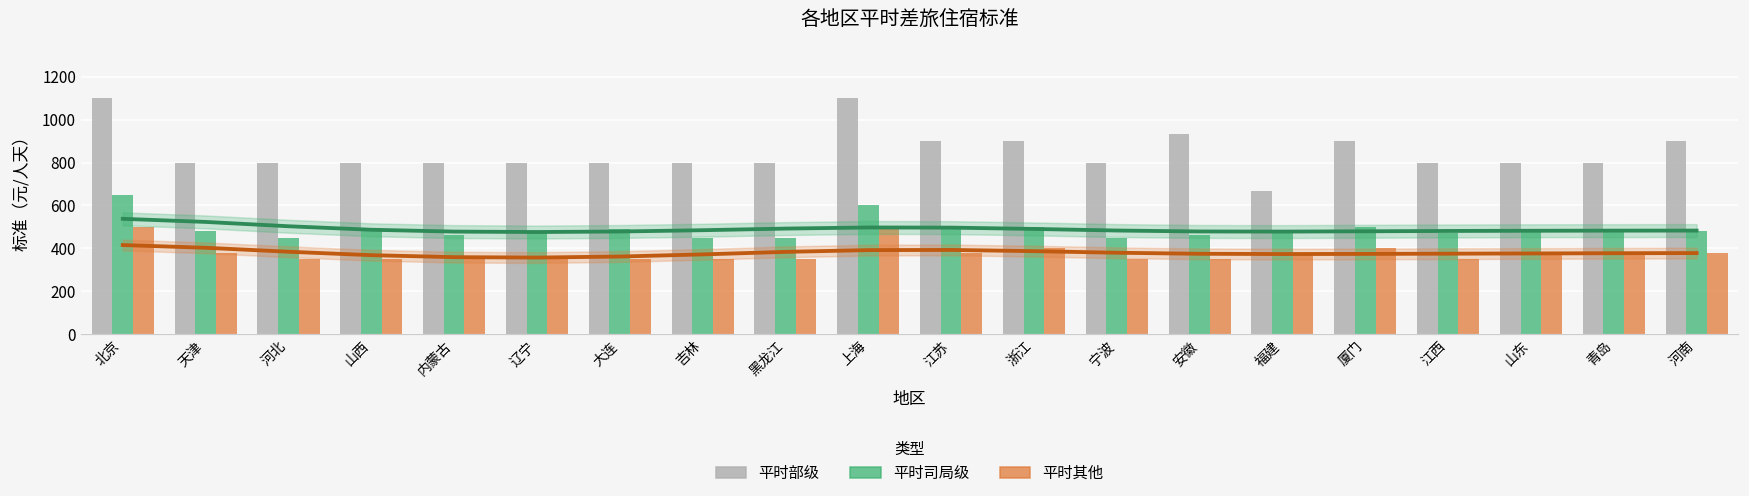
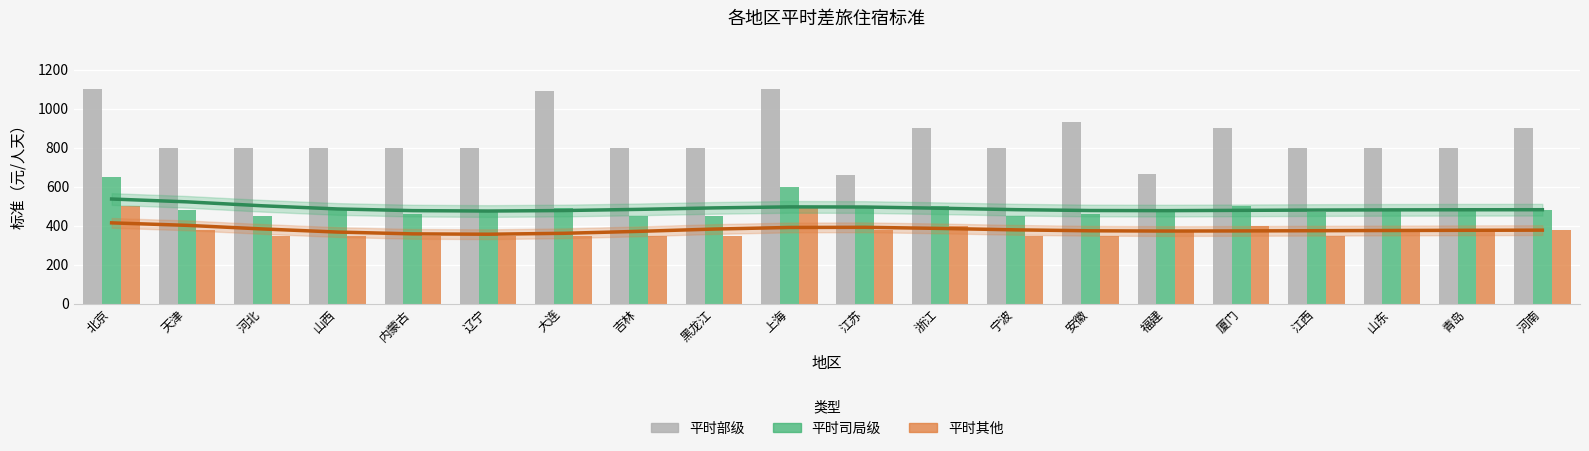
  {
    "平时部级": {
      "北京": 1100,
      "天津": 800,
      "河北": 800,
      "山西": 800,
      "内蒙古": 800,
      "辽宁": 800,
-     "大连": 800,
+     "大连": 1090,
      "吉林": 800,
      "黑龙江": 800,
      "上海": 1100,
-     "江苏": 900,
+     "江苏": 660,
      "浙江": 900,
      "宁波": 800,
      "安徽": 930,
      "福建": 670,
      "厦门": 900,
      "江西": 800,
      "山东": 800,
      "青岛": 800,
      "河南": 900
    }
  }
